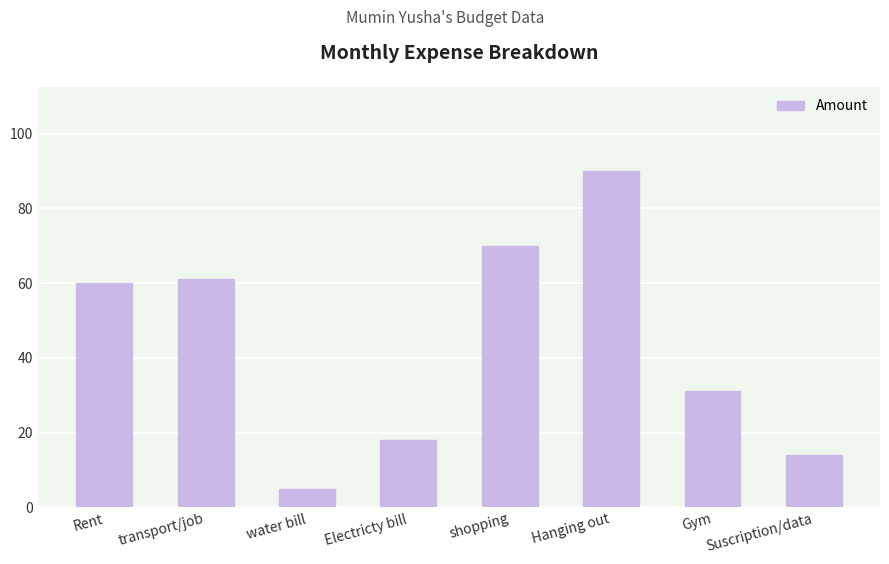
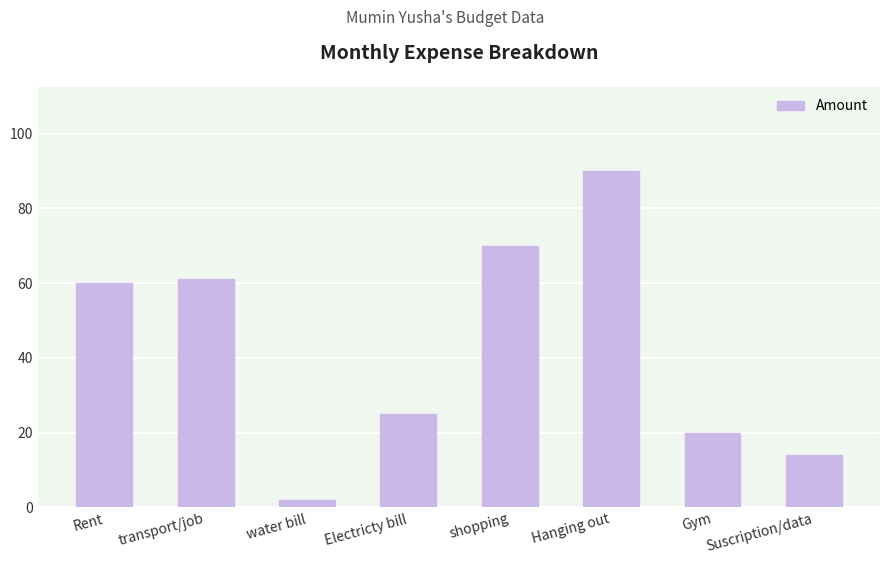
  {
    "Rent": 60,
    "transport/job": 61,
-   "water bill": 5,
-   "Electricty bill": 18,
+   "water bill": 2,
+   "Electricty bill": 25,
    "shopping": 70,
    "Hanging out": 90,
-   "Gym": 31,
+   "Gym": 20,
    "Suscription/data": 14
  }
